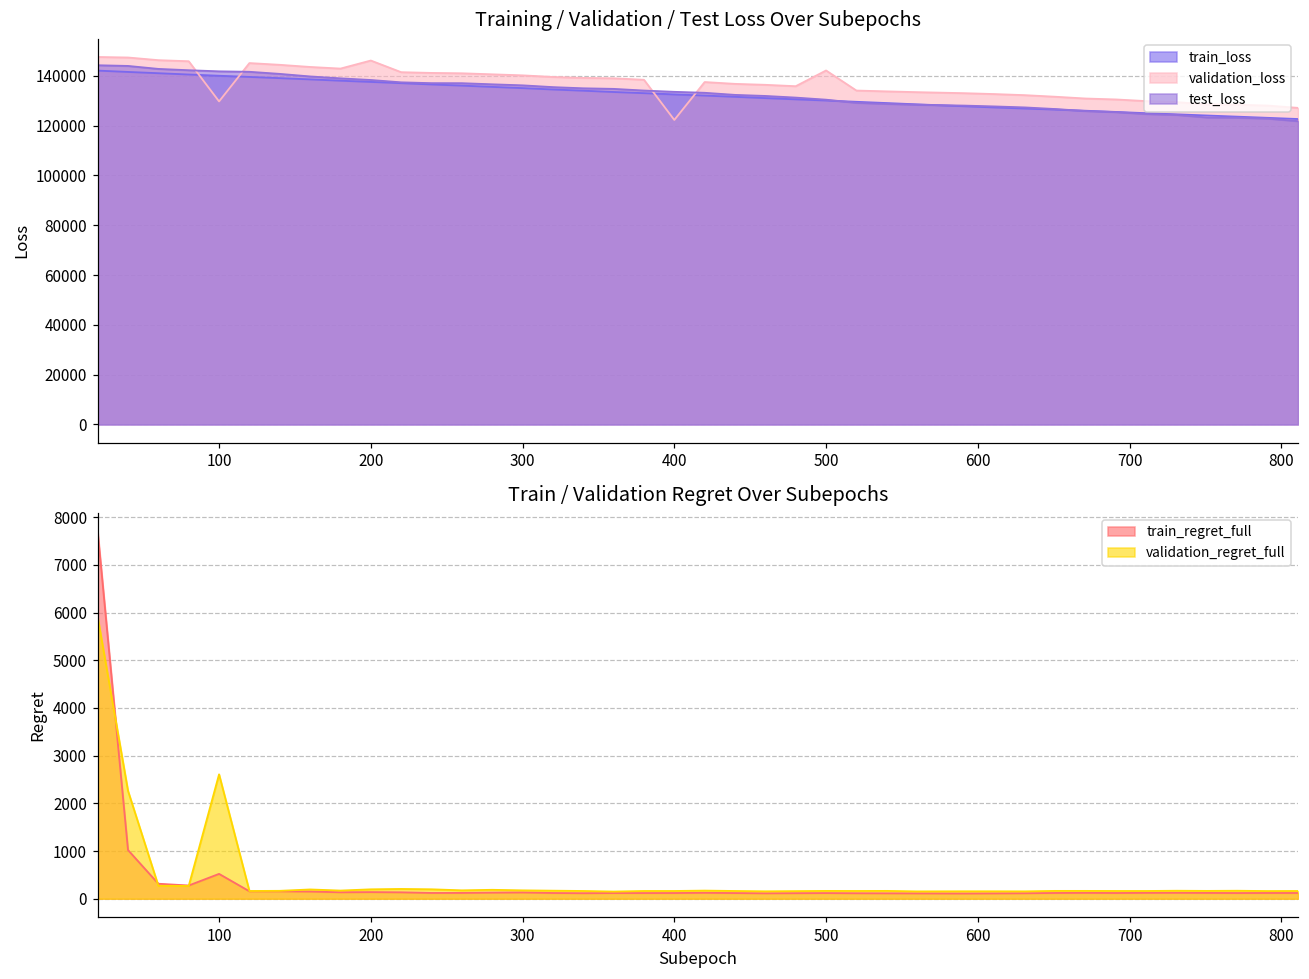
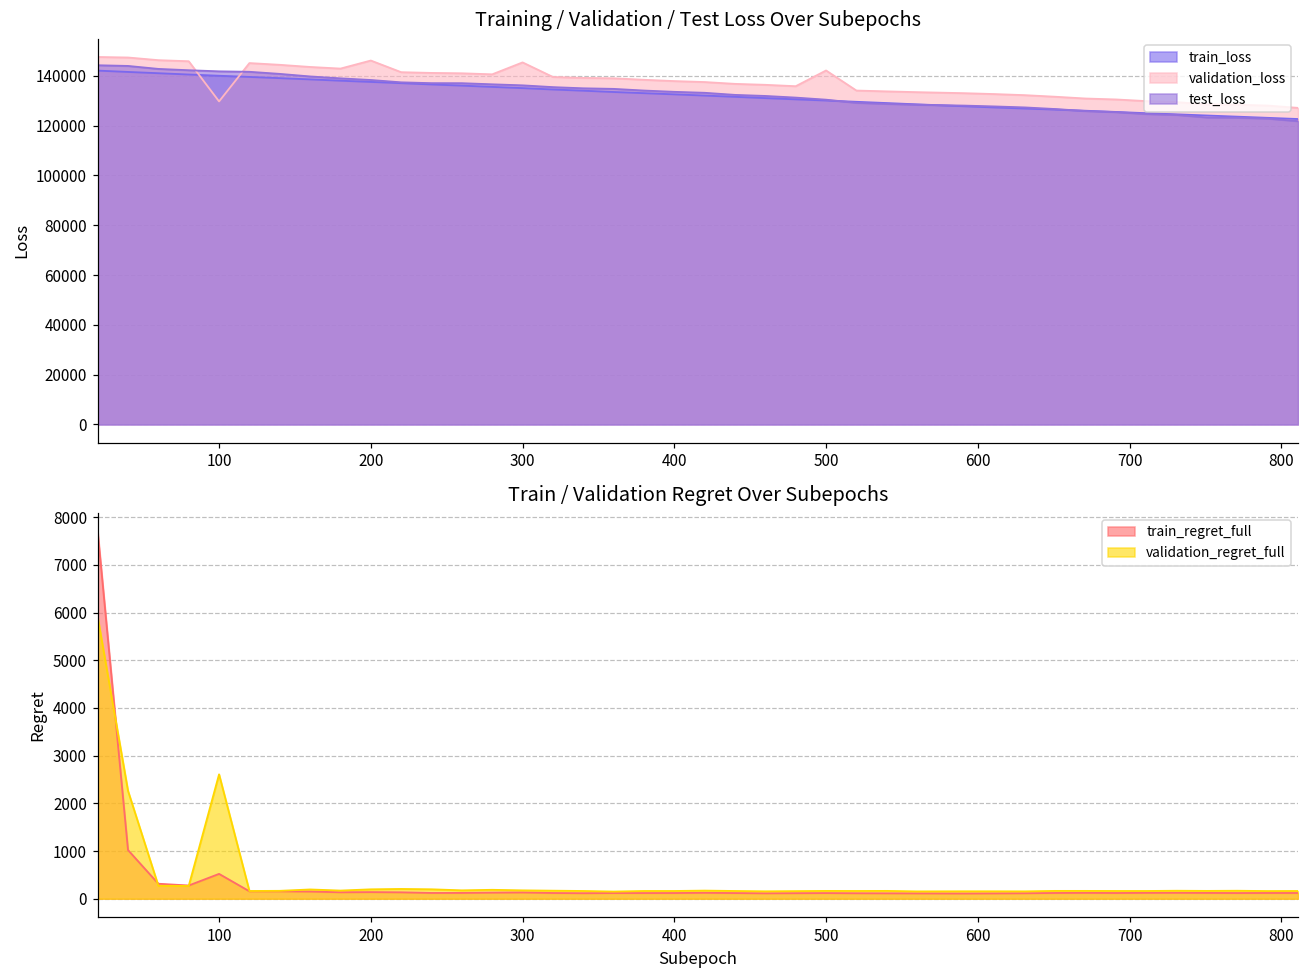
  {
    "Training / Validation / Test Loss Over Subepochs": {
      "validation_loss": {
        "100": 130000,
        "200": 146000,
-       "300": 140000,
-       "400": 122000,
+       "300": 145000,
+       "400": 138000,
        "500": 142000
      }
    },
    "Train / Validation Regret Over Subepochs": {
      "train_regret_full": {
        "100": 500
      },
      "validation_regret_full": {
        "100": 2600
      }
    }
  }
